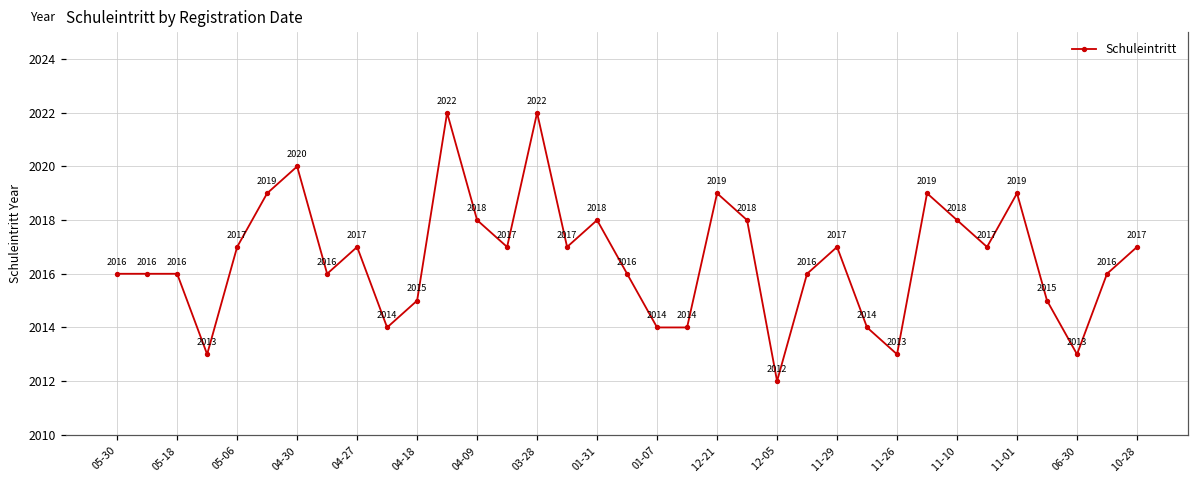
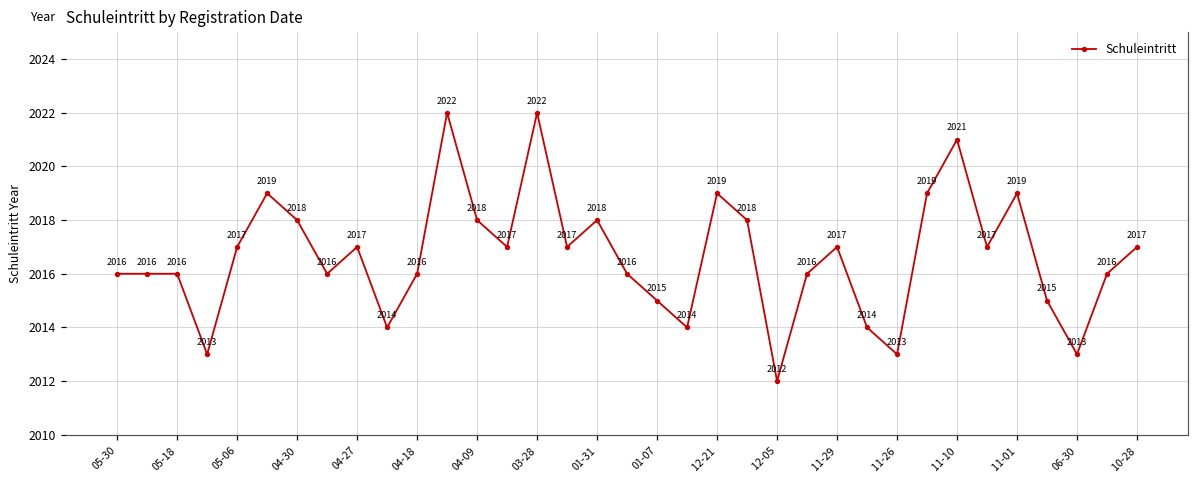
  {
    "05-30": 2016,
    "05-18": 2016,
    "05-06": 2017,
-   "04-30": 2020,
+   "04-30": 2018,
    "04-27": 2017,
-   "04-18": 2015,
+   "04-18": 2016,
    "04-09": 2018,
    "03-28": 2022,
    "01-31": 2018,
-   "01-07": 2014,
+   "01-07": 2015,
    "12-21": 2019,
    "12-05": 2012,
    "11-29": 2017,
    "11-26": 2013,
-   "11-10": 2018,
+   "11-10": 2021,
    "11-01": 2019,
    "06-30": 2013,
    "10-28": 2017
  }
